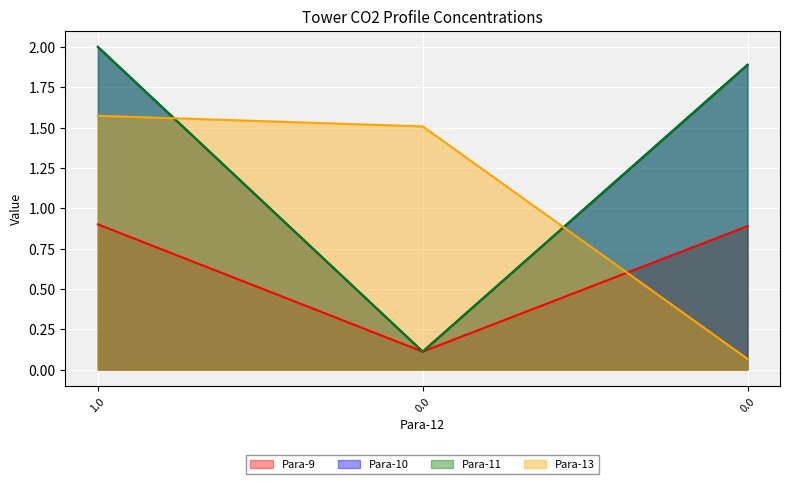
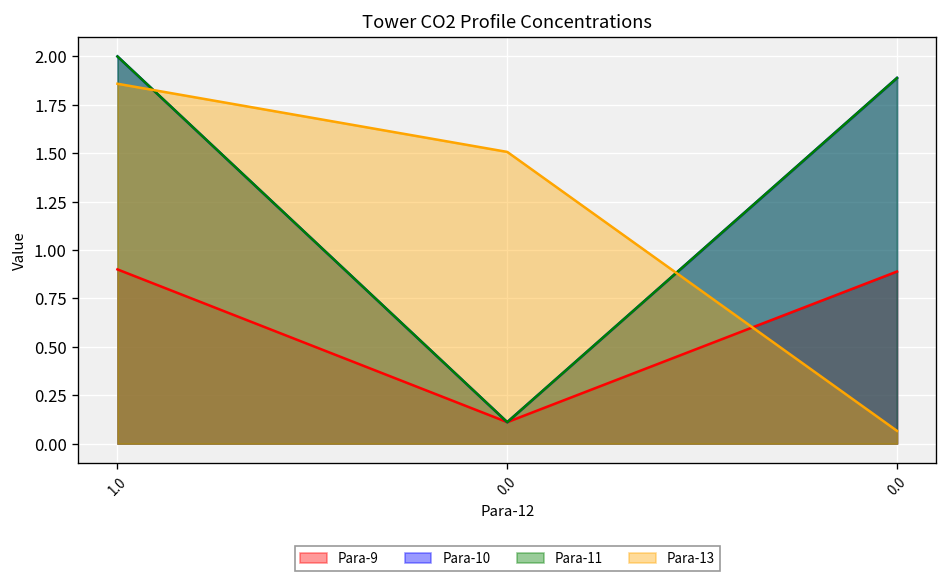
  {
    "Para-9": {
      "1.0": 0.90
    },
    "Para-11": {
      "1.0": 2.00
    },
    "Para-13": {
-     "1.0": 1.57
+     "1.0": 1.86
    }
  }
